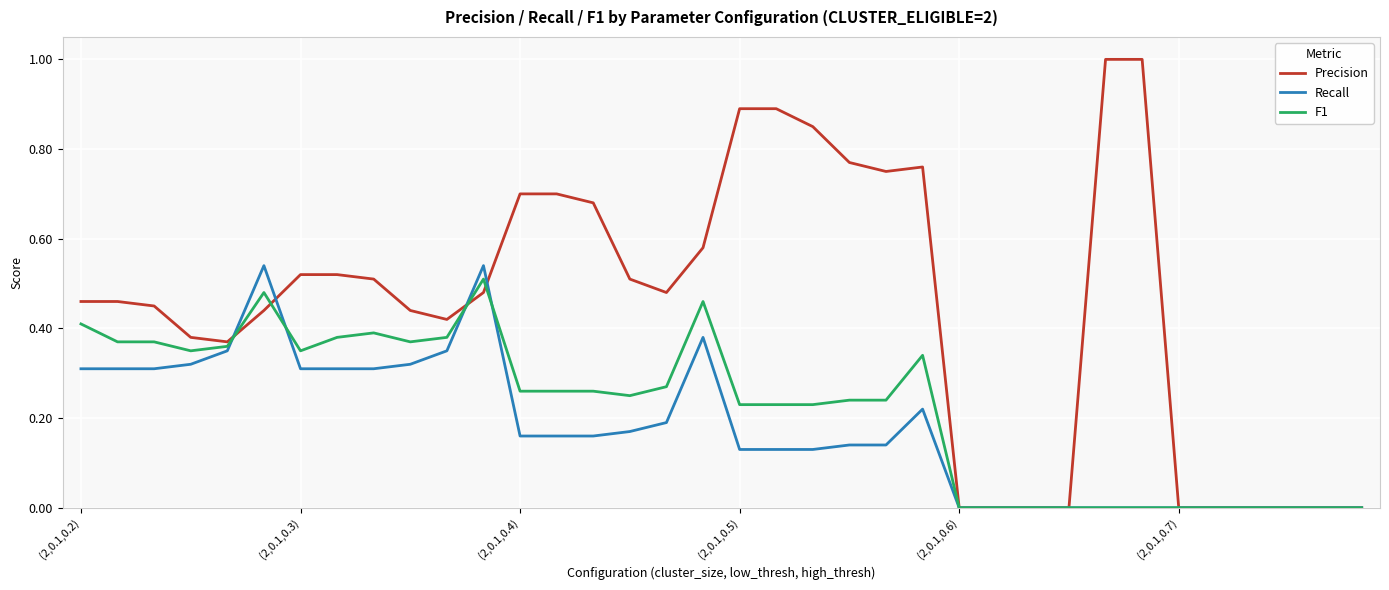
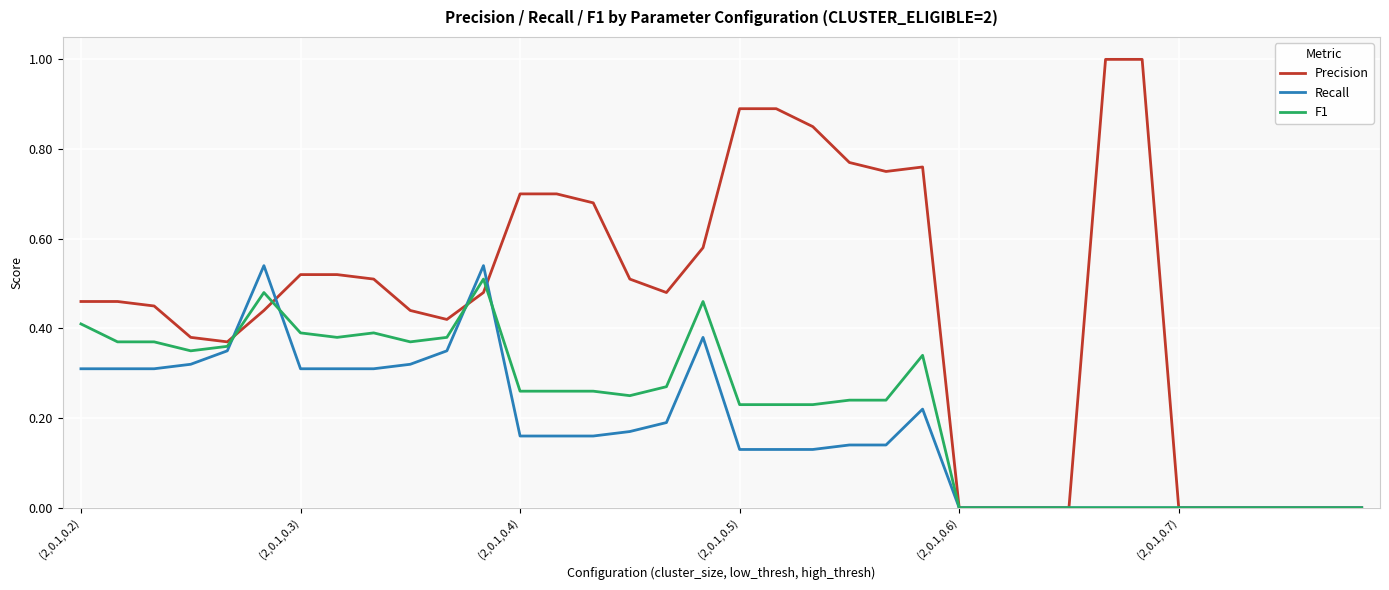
  {
    "Precision": {
      "(2,0.1,0.2)": 0.46,
      "(2,0.1,0.3)": 0.52,
      "(2,0.1,0.4)": 0.70,
      "(2,0.1,0.5)": 0.89
    },
    "Recall": {
      "(2,0.1,0.2)": 0.31,
      "(2,0.1,0.3)": 0.31,
      "(2,0.1,0.4)": 0.16,
      "(2,0.1,0.5)": 0.13
    },
    "F1": {
      "(2,0.1,0.2)": 0.41,
-     "(2,0.1,0.3)": 0.35,
+     "(2,0.1,0.3)": 0.39,
      "(2,0.1,0.4)": 0.26,
      "(2,0.1,0.5)": 0.23
    }
  }
